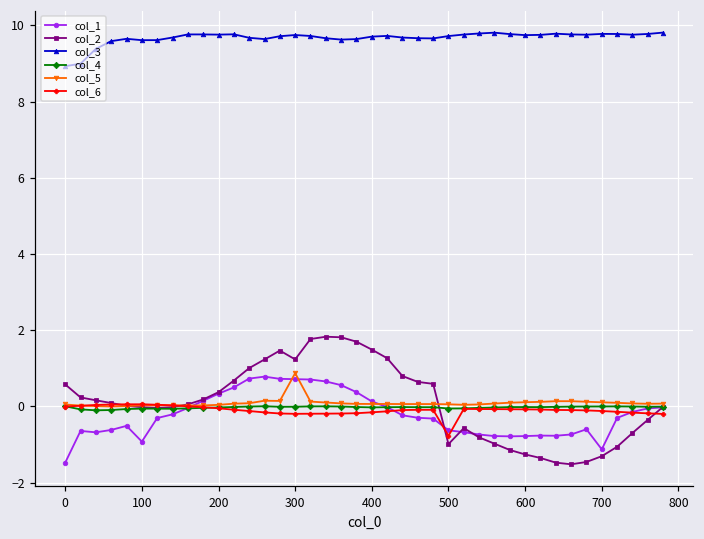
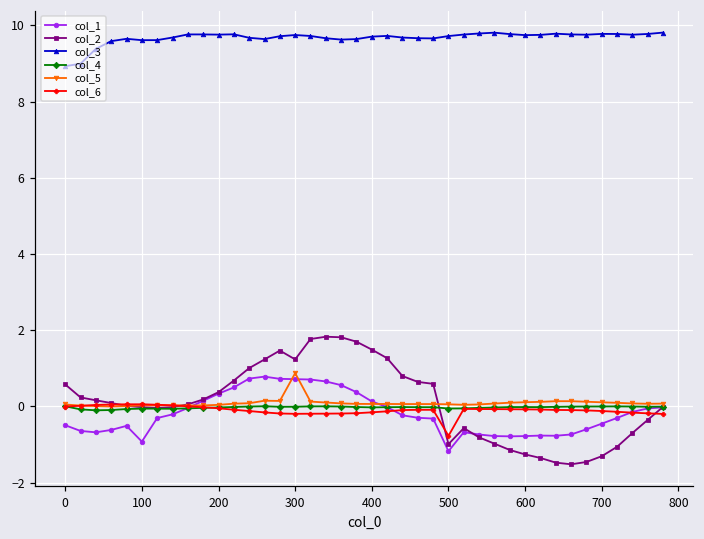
  {
    "col_1": {
-     "0": -1.5,
+     "0": -0.5,
      "100": -0.9,
      "300": 0.7,
-     "500": -0.6,
+     "500": -1.2,
      "600": -0.8,
-     "700": -1.1
+     "700": -0.5
    },
    "col_2": {
      "0": 0.6,
      "300": 1.2,
      "400": 1.5,
      "500": -1.0,
      "600": -1.3,
      "700": -1.3
    },
    "col_3": {
      "100": 9.6,
      "200": 9.8,
      "300": 9.7,
      "400": 9.7,
      "500": 9.7,
      "600": 9.7,
      "700": 9.8
    },
    "col_4": {
      "300": 0.0,
      "400": 0.0,
      "500": -0.1,
      "700": 0.0
    },
    "col_5": {
      "300": 0.9,
      "500": 0.1,
      "600": 0.1,
      "700": 0.1
    },
    "col_6": {
      "300": -0.2,
      "400": -0.2,
      "500": -0.8,
      "700": -0.1
    }
  }
